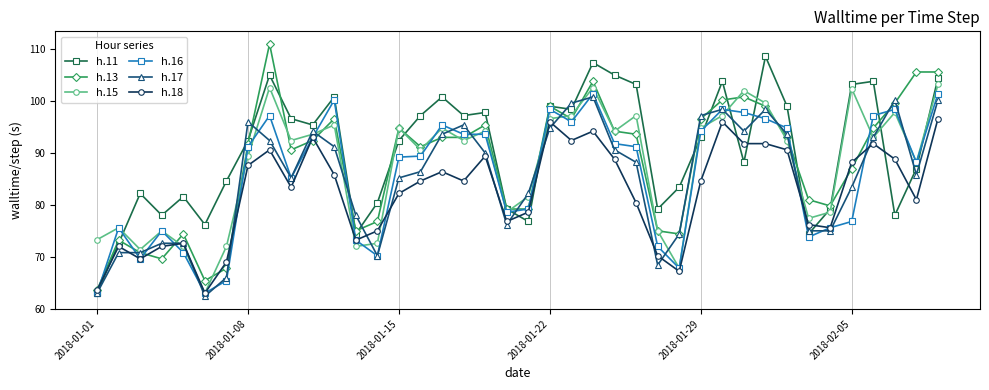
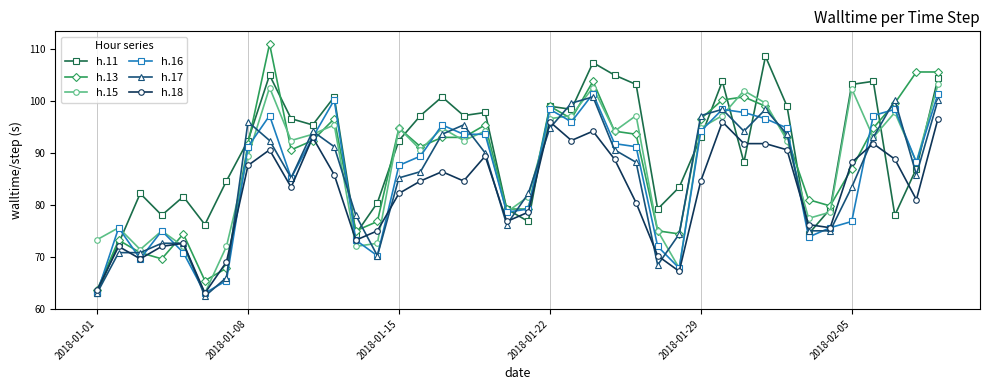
  {
    "h.15": {
      "2018-01-01": 73,
      "2018-01-08": 89,
      "2018-01-22": 97,
      "2018-01-29": 95,
      "2018-02-05": 102
    },
    "h.16": {
      "2018-01-08": 91,
-     "2018-01-15": 89,
+     "2018-01-15": 88,
      "2018-01-22": 98,
      "2018-01-29": 94,
      "2018-02-05": 77
    }
  }
